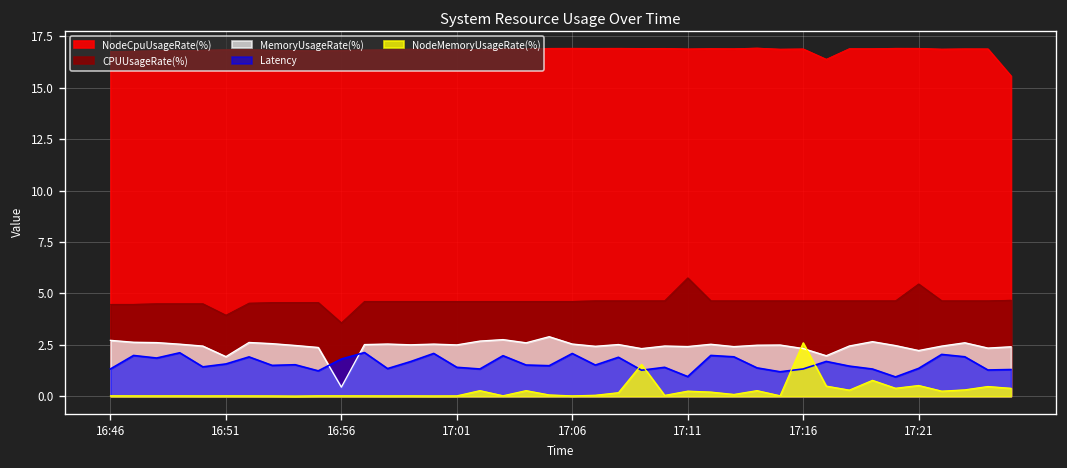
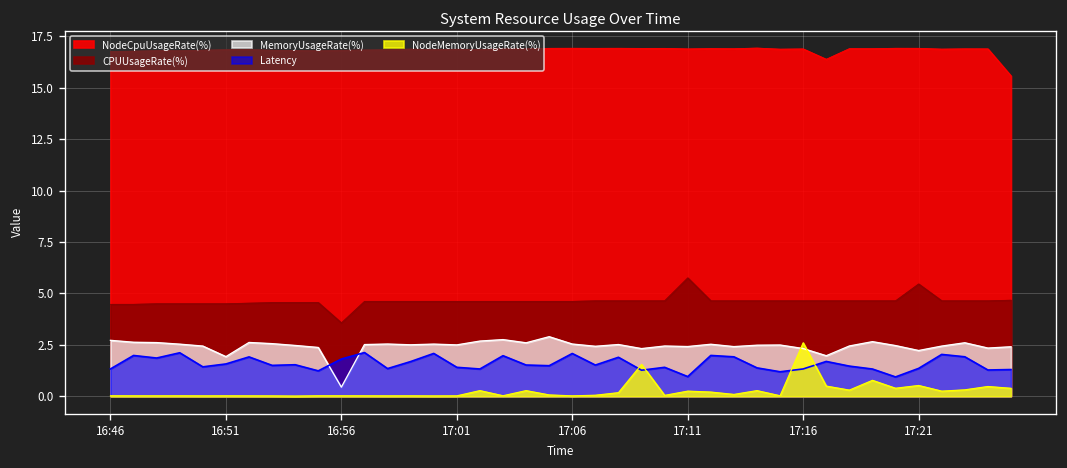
  {
    "NodeCpuUsageRate(%)": {
      "17:06": 16.9,
      "17:11": 16.9,
      "17:16": 16.9,
      "17:21": 16.9
    },
    "CPUUsageRate(%)": {
      "16:46": 4.5,
-     "16:51": 3.9,
+     "16:51": 4.5,
      "16:56": 3.6,
      "17:01": 4.6,
      "17:06": 4.6,
      "17:11": 5.8,
      "17:16": 4.6,
      "17:21": 5.5
    },
    "MemoryUsageRate(%)": {
      "16:46": 2.7,
      "16:51": 1.9,
      "16:56": 0.4,
      "17:01": 2.5,
      "17:06": 2.5,
      "17:11": 2.4,
      "17:16": 2.3,
      "17:21": 2.2
    },
    "Latency": {
      "16:46": 1.3,
      "16:51": 1.6,
      "16:56": 1.8,
      "17:01": 1.4,
      "17:06": 2.1,
      "17:11": 1.0,
      "17:16": 1.3,
      "17:21": 1.4
    },
    "NodeMemoryUsageRate(%)": {
      "16:46": 0.0,
      "16:51": 0.0,
      "16:56": 0.0,
      "17:01": 0.0,
      "17:06": 0.0,
      "17:11": 0.3,
      "17:16": 2.6,
      "17:21": 0.5
    }
  }
